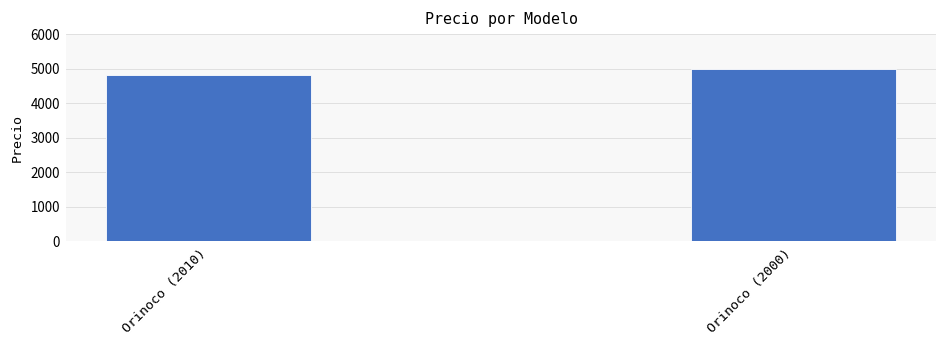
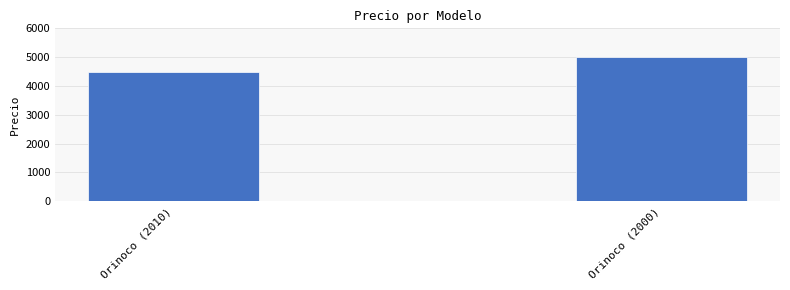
  {
-   "Orinoco (2010)": 4800,
+   "Orinoco (2010)": 4500,
    "Orinoco (2000)": 5000
  }
